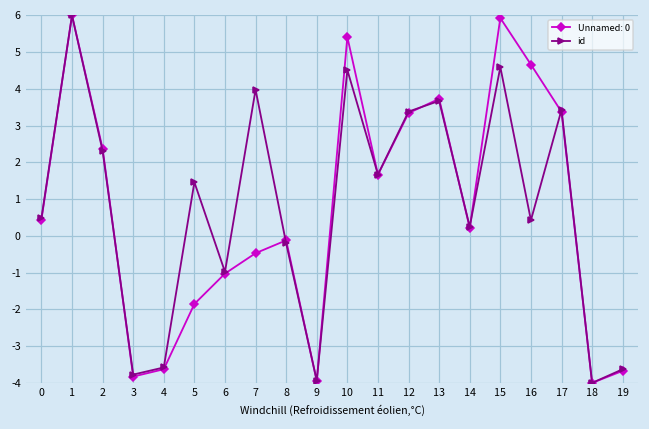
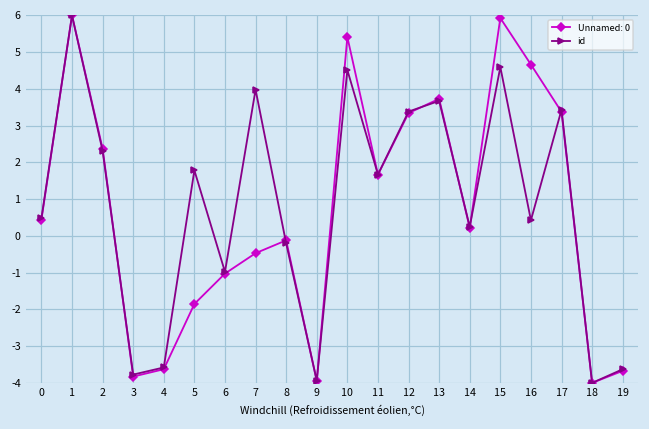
  {
    "Unnamed: 0": {
      "5": -1.9,
      "7": -0.5,
      "8": -0.1,
      "10": 5.4,
      "15": 5.9,
      "16": 4.7
    },
    "id": {
-     "5": 1.5,
+     "5": 1.8,
      "7": 4.0,
      "8": -0.2,
      "10": 4.5,
      "15": 4.6,
      "16": 0.4
    }
  }
